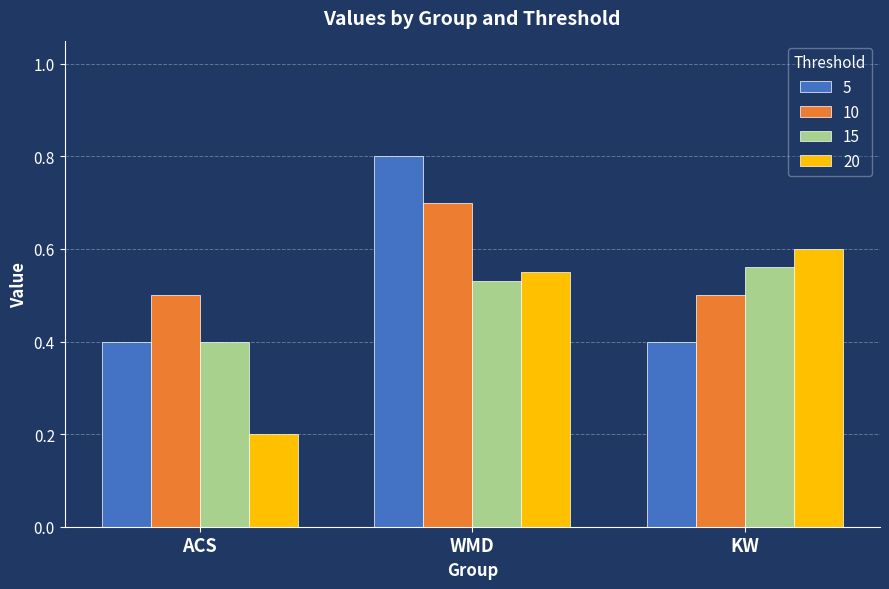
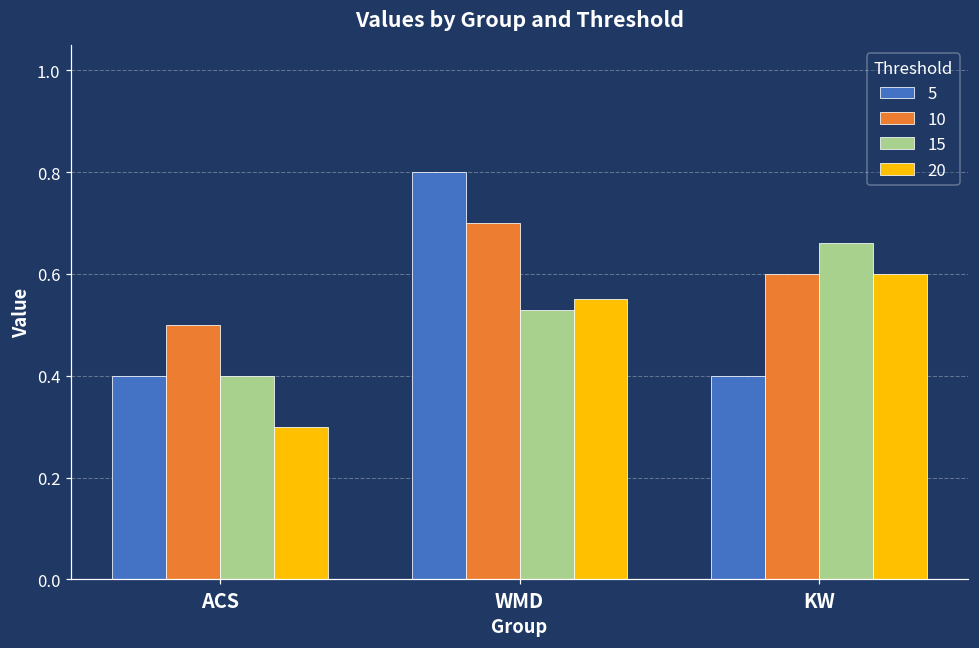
  {
    "5": {
      "ACS": 0.40,
      "WMD": 0.80,
      "KW": 0.40
    },
    "10": {
      "ACS": 0.5,
      "WMD": 0.7,
-     "KW": 0.5
+     "KW": 0.6
    },
    "15": {
      "ACS": 0.40,
      "WMD": 0.53,
-     "KW": 0.56
+     "KW": 0.66
    },
    "20": {
-     "ACS": 0.2,
+     "ACS": 0.3,
      "WMD": 0.55,
      "KW": 0.6
    }
  }
